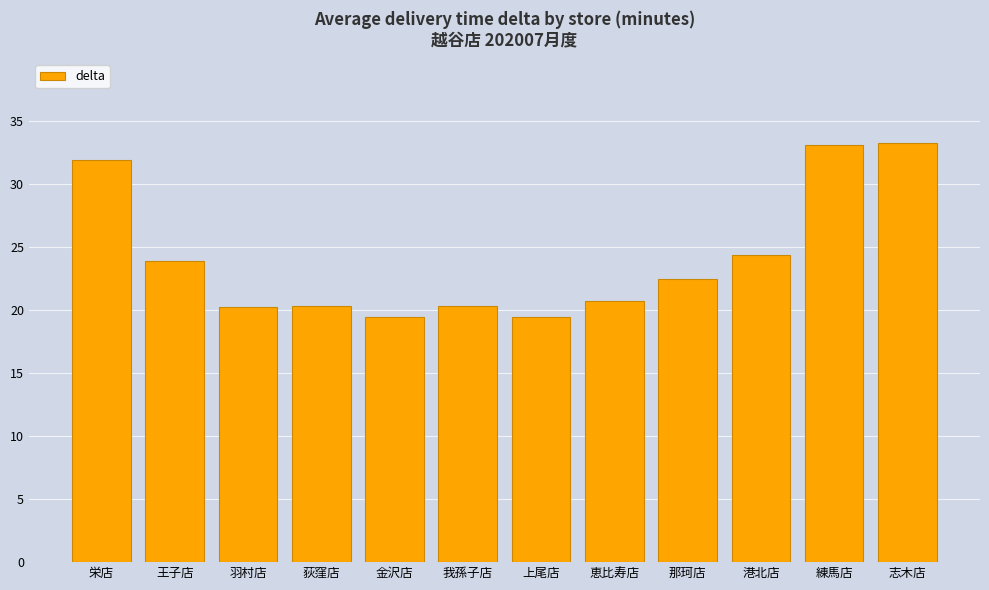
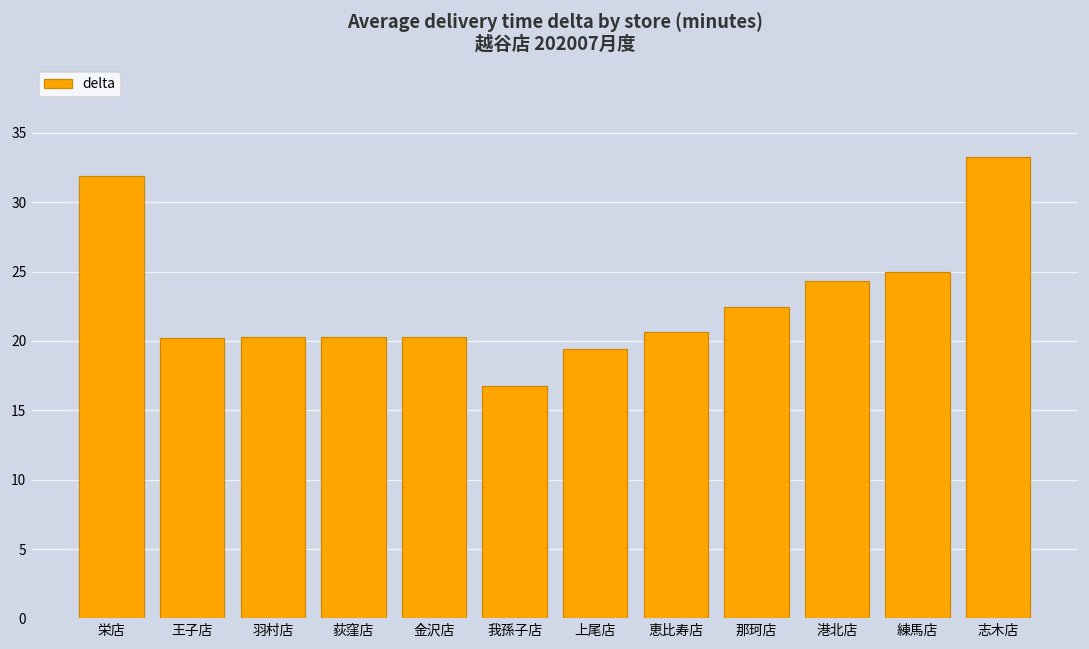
  {
    "栄店": 31.9,
-   "王子店": 23.9,
+   "王子店": 20.2,
    "羽村店": 20.3,
    "荻窪店": 20.3,
-   "金沢店": 19.4,
-   "我孫子店": 20.3,
+   "金沢店": 20.3,
+   "我孫子店": 16.8,
    "上尾店": 19.4,
    "恵比寿店": 20.7,
    "那珂店": 22.4,
    "港北店": 24.3,
-   "練馬店": 33.1,
+   "練馬店": 24.9,
    "志木店": 33.2
  }
